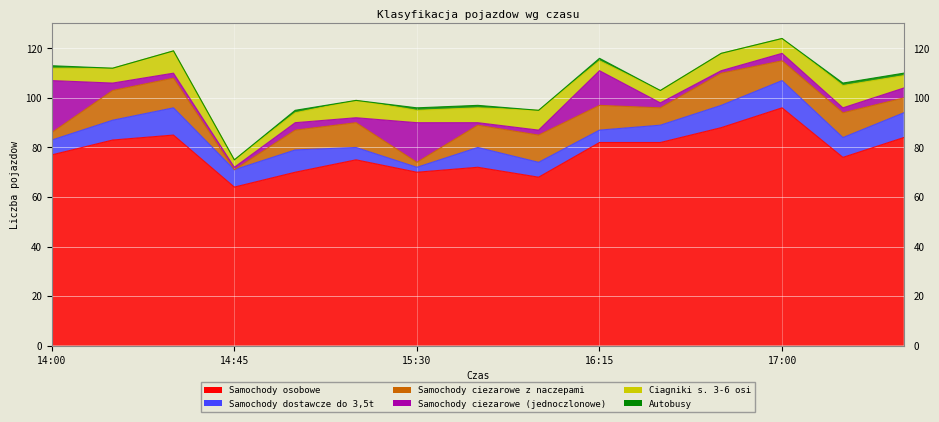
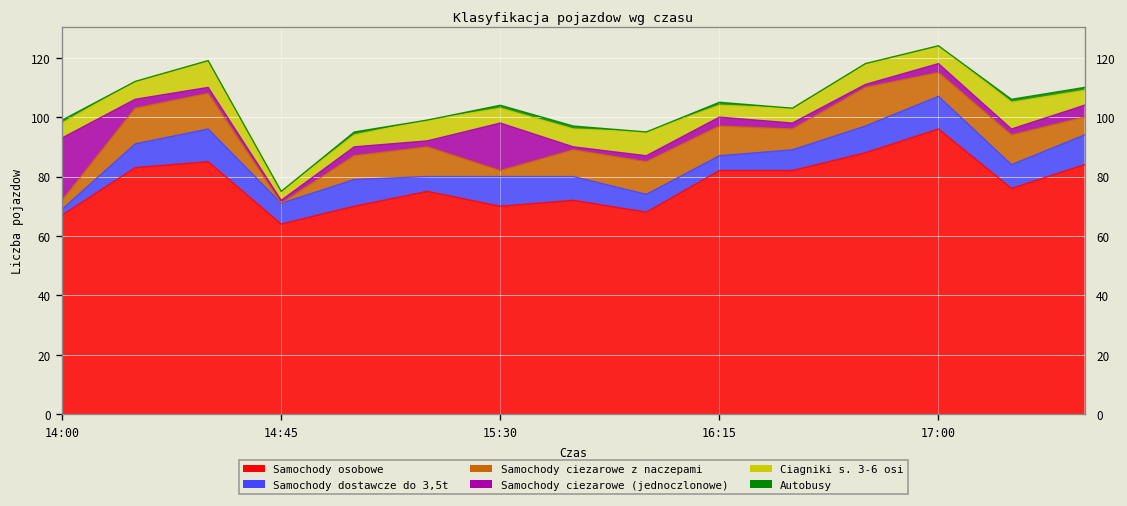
  {
    "Samochody osobowe": {
-     "14:00": 77,
+     "14:00": 67,
      "14:45": 64,
      "15:30": 70,
      "16:15": 82,
      "17:00": 96
    },
    "Samochody dostawcze do 3,5t": {
-     "14:00": 6,
-     "15:30": 2,
+     "14:00": 2,
+     "15:30": 10,
      "16:15": 5,
      "17:00": 11
    },
    "Samochody ciezarowe z naczepami": {
      "14:00": 3,
      "15:30": 2,
      "16:15": 10,
      "17:00": 8
    },
    "Samochody ciezarowe (jednoczlonowe)": {
      "14:00": 21,
      "15:30": 16,
-     "16:15": 14,
+     "16:15": 3,
      "17:00": 3
    }
  }
